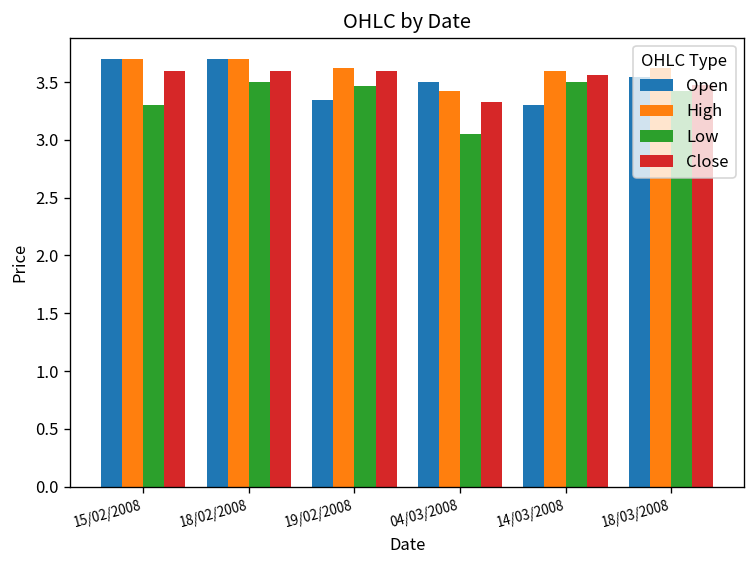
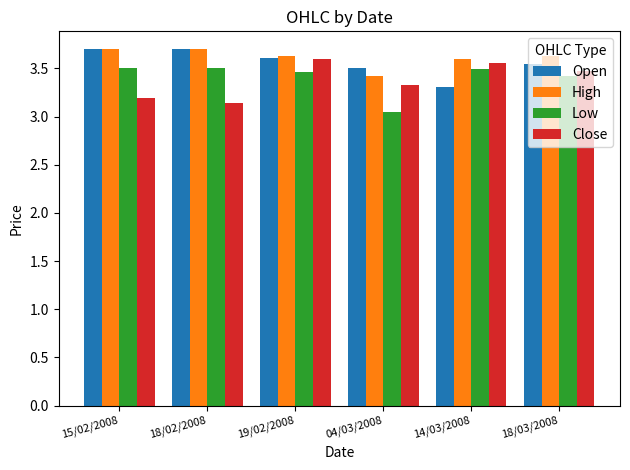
  {
    "Open": {
      "15/02/2008": 3.7,
      "18/02/2008": 3.7,
-     "19/02/2008": 3.3,
+     "19/02/2008": 3.6,
      "04/03/2008": 3.5,
      "14/03/2008": 3.3
    },
    "High": {
      "15/02/2008": 3.7,
      "18/02/2008": 3.7,
      "19/02/2008": 3.6,
      "04/03/2008": 3.4,
      "14/03/2008": 3.6
    },
    "Low": {
-     "15/02/2008": 3.3,
+     "15/02/2008": 3.5,
      "18/02/2008": 3.5,
      "19/02/2008": 3.5,
      "04/03/2008": 3.1,
      "14/03/2008": 3.5
    },
    "Close": {
-     "15/02/2008": 3.6,
-     "18/02/2008": 3.6,
+     "15/02/2008": 3.2,
+     "18/02/2008": 3.1,
      "19/02/2008": 3.6,
      "04/03/2008": 3.3,
      "14/03/2008": 3.6
    }
  }
